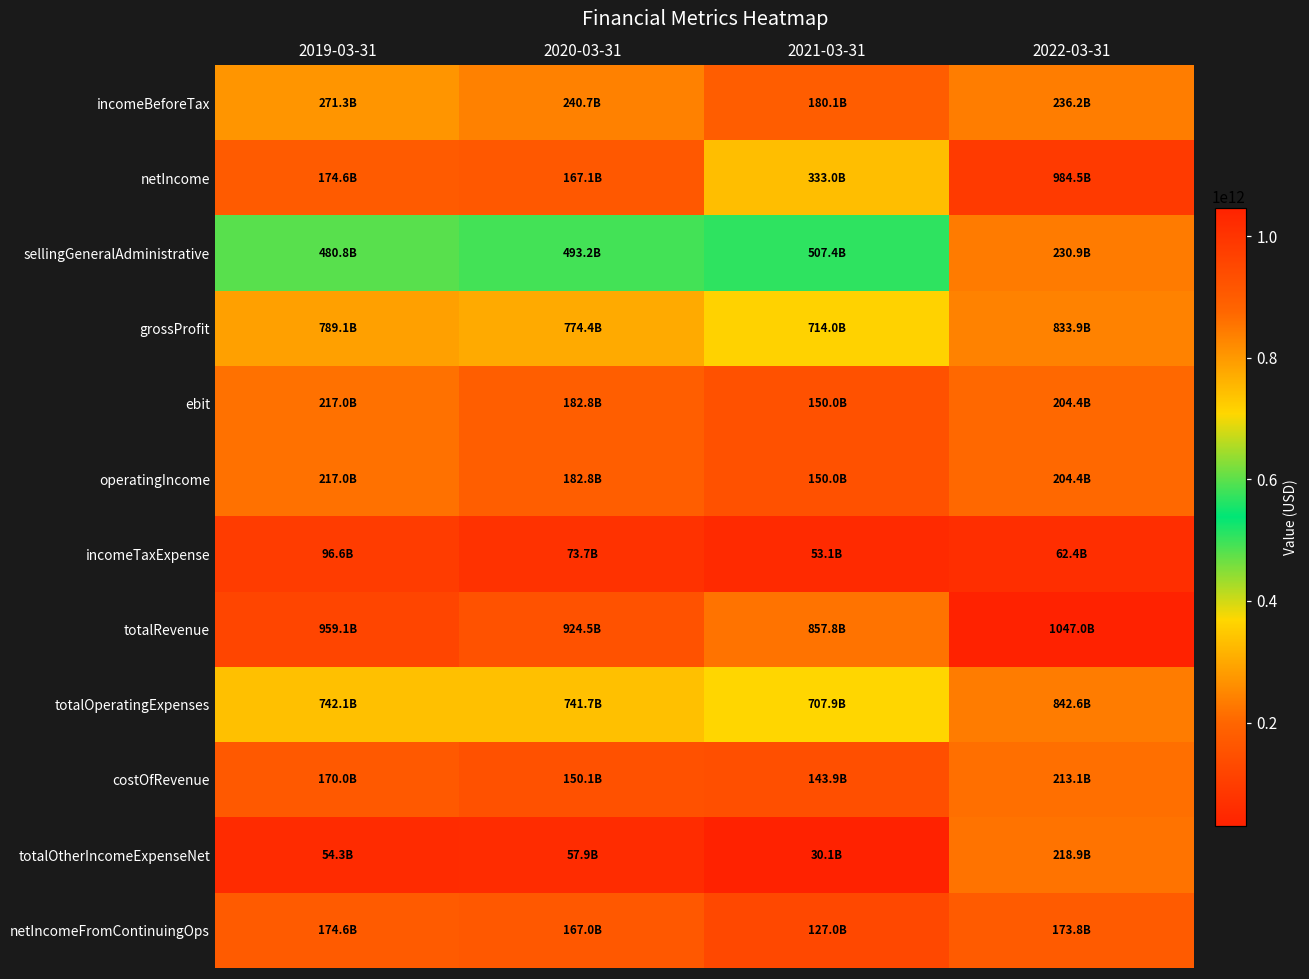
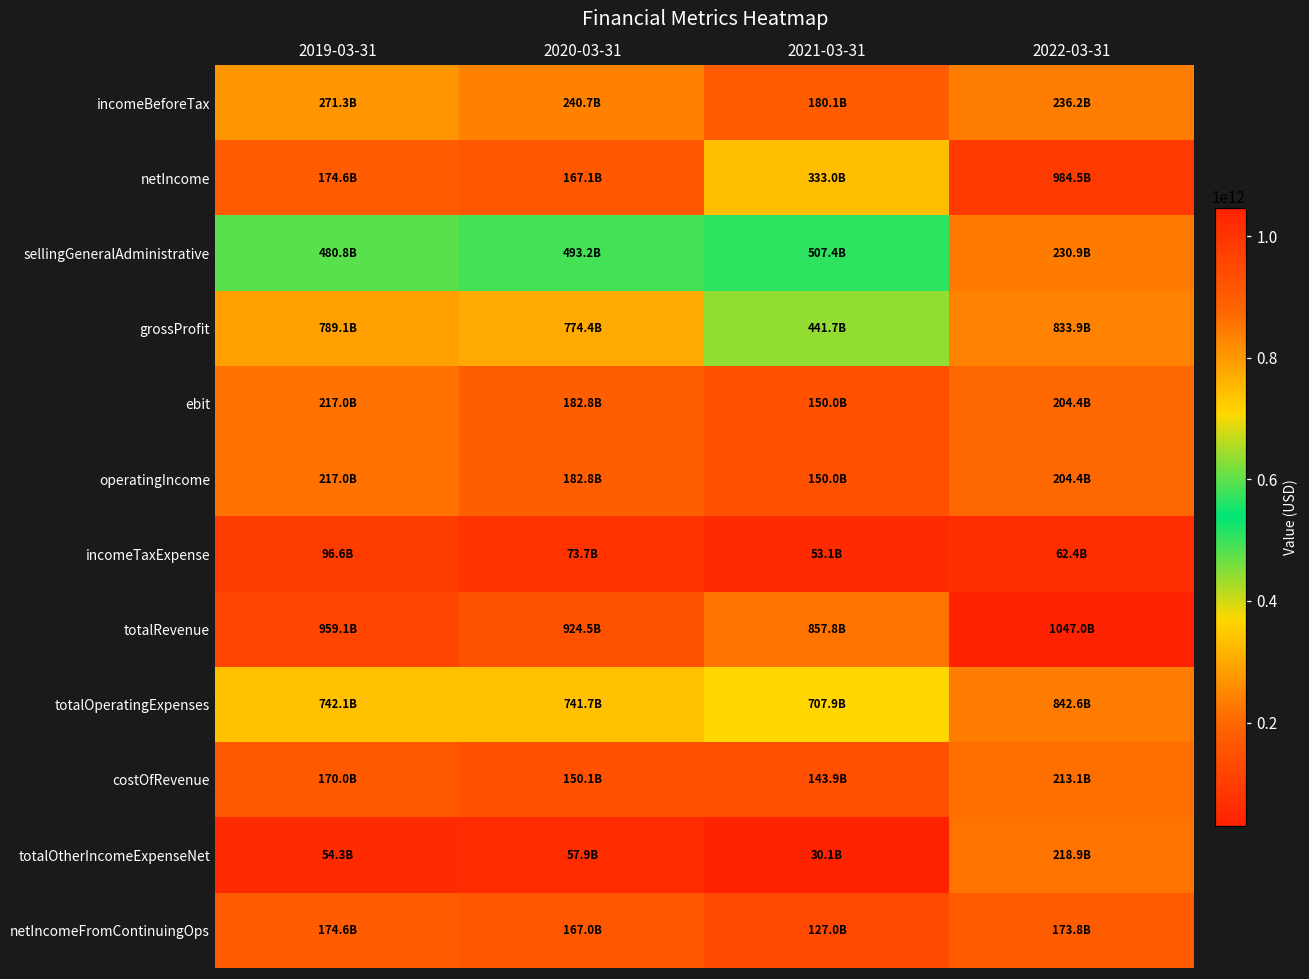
  {
    "incomeBeforeTax": {
      "2019-03-31": "271.3B",
      "2020-03-31": "240.7B",
      "2021-03-31": "180.1B",
      "2022-03-31": "236.2B"
    },
    "netIncome": {
      "2019-03-31": "174.6B",
      "2020-03-31": "167.1B",
      "2021-03-31": "333.0B",
      "2022-03-31": "984.5B"
    },
    "sellingGeneralAdministrative": {
      "2019-03-31": "480.8B",
      "2020-03-31": "493.2B",
      "2021-03-31": "507.4B",
      "2022-03-31": "230.9B"
    },
    "grossProfit": {
      "2019-03-31": "789.1B",
      "2020-03-31": "774.4B",
-     "2021-03-31": "714.0B",
+     "2021-03-31": "441.7B",
      "2022-03-31": "833.9B"
    },
    "ebit": {
      "2019-03-31": "217.0B",
      "2020-03-31": "182.8B",
      "2021-03-31": "150.0B",
      "2022-03-31": "204.4B"
    },
    "operatingIncome": {
      "2019-03-31": "217.0B",
      "2020-03-31": "182.8B",
      "2021-03-31": "150.0B",
      "2022-03-31": "204.4B"
    },
    "incomeTaxExpense": {
      "2019-03-31": "96.6B",
      "2020-03-31": "73.7B",
      "2021-03-31": "53.1B",
      "2022-03-31": "62.4B"
    },
    "totalRevenue": {
      "2019-03-31": "959.1B",
      "2020-03-31": "924.5B",
      "2021-03-31": "857.8B",
      "2022-03-31": "1047.0B"
    },
    "totalOperatingExpenses": {
      "2019-03-31": "742.1B",
      "2020-03-31": "741.7B",
      "2021-03-31": "707.9B",
      "2022-03-31": "842.6B"
    },
    "costOfRevenue": {
      "2019-03-31": "170.0B",
      "2020-03-31": "150.1B",
      "2021-03-31": "143.9B",
      "2022-03-31": "213.1B"
    },
    "totalOtherIncomeExpenseNet": {
      "2019-03-31": "54.3B",
      "2020-03-31": "57.9B",
      "2021-03-31": "30.1B",
      "2022-03-31": "218.9B"
    },
    "netIncomeFromContinuingOps": {
      "2019-03-31": "174.6B",
      "2020-03-31": "167.0B",
      "2021-03-31": "127.0B",
      "2022-03-31": "173.8B"
    }
  }
